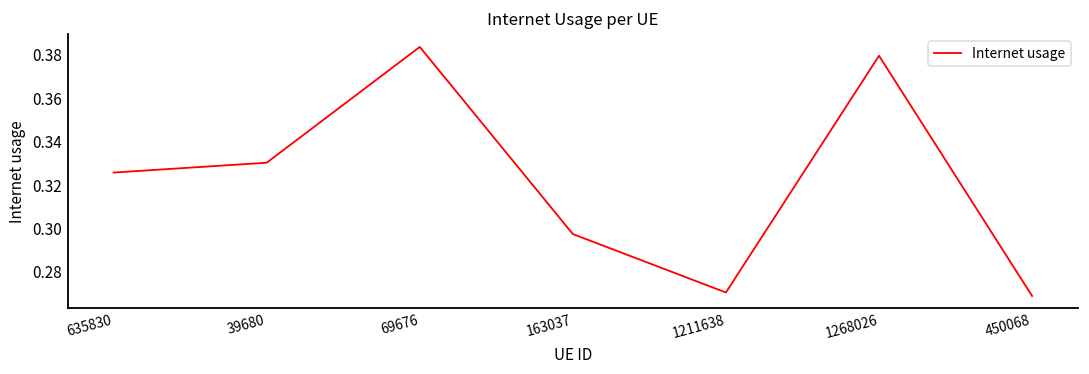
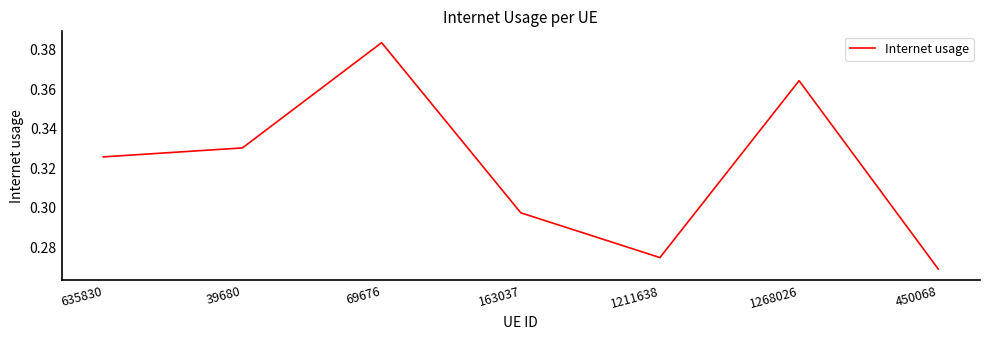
  {
    "635830": 0.326,
    "39680": 0.330,
    "69676": 0.384,
    "163037": 0.297,
-   "1211638": 0.270,
-   "1268026": 0.380,
+   "1211638": 0.275,
+   "1268026": 0.364,
    "450068": 0.269
  }
